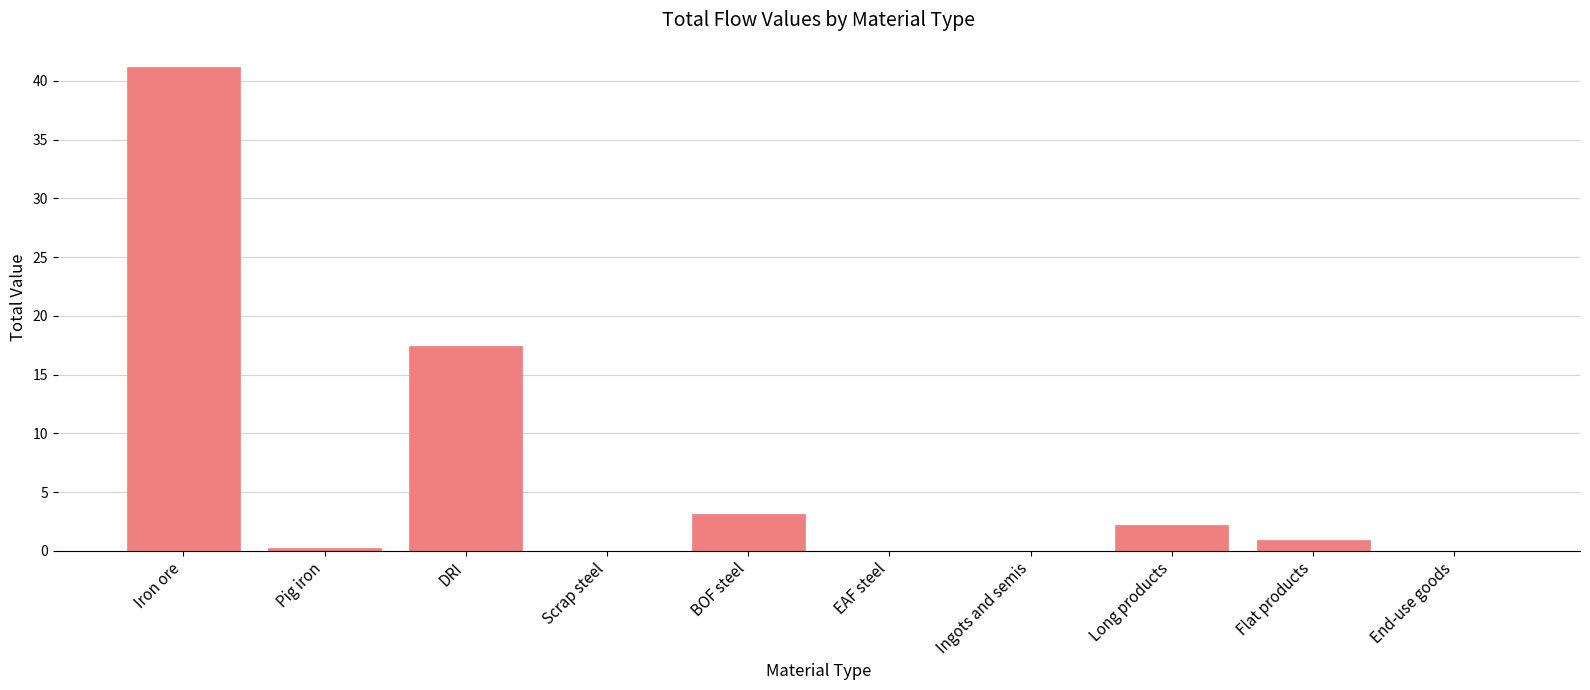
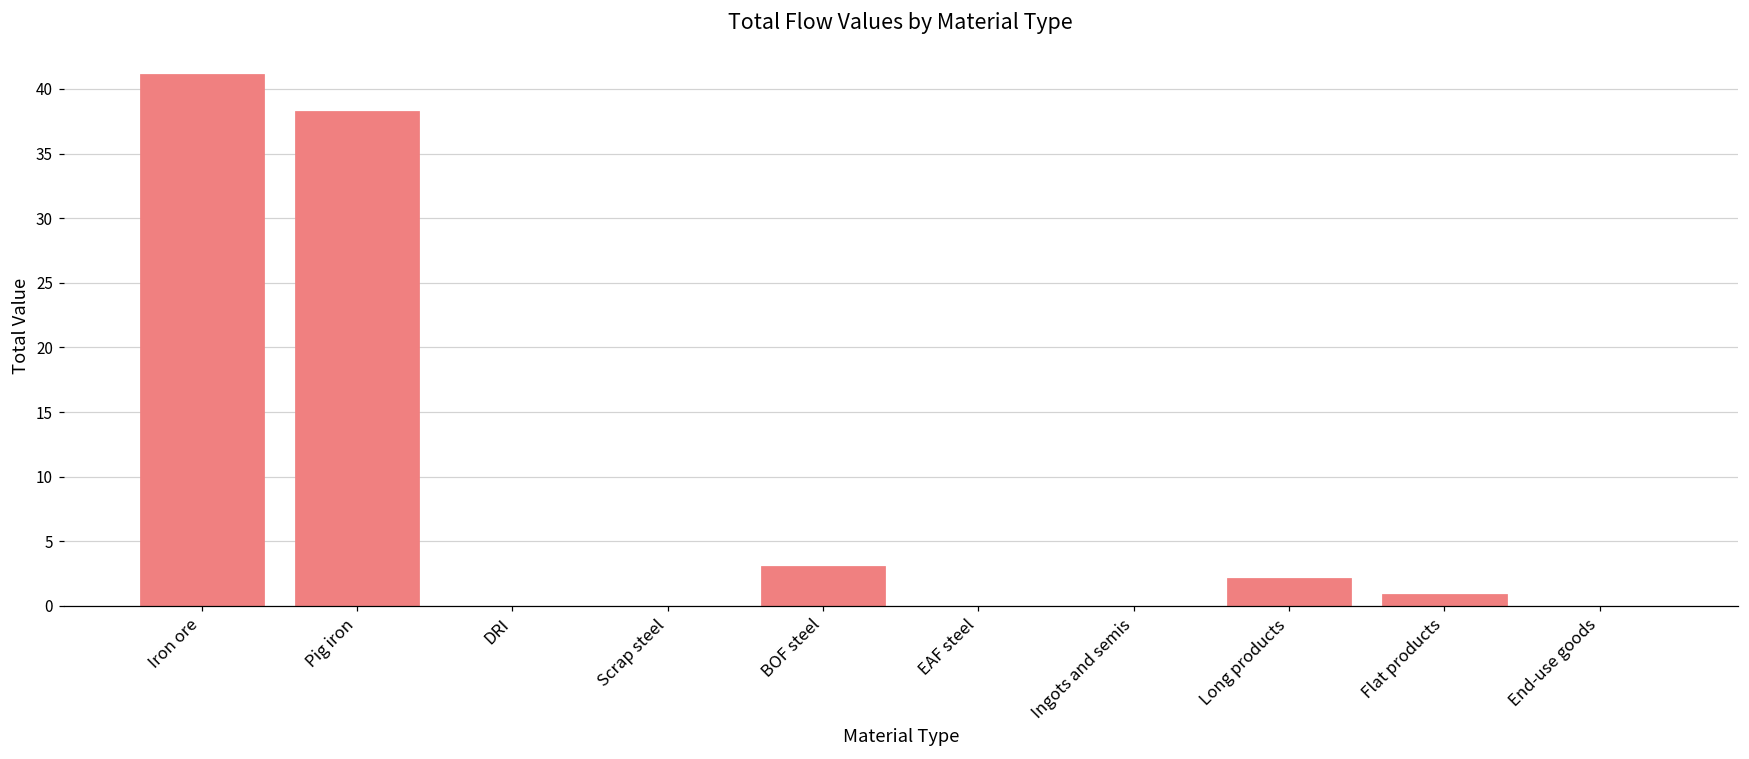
  {
    "Iron ore": 41.2,
-   "Pig iron": 0.3,
-   "DRI": 17.4,
+   "Pig iron": 38.3,
+   "DRI": 0.0,
    "Scrap steel": 0.0,
    "BOF steel": 3.1,
    "EAF steel": 0.0,
    "Ingots and semis": 0.0,
    "Long products": 2.2,
    "Flat products": 0.9,
    "End-use goods": 0.0
  }
